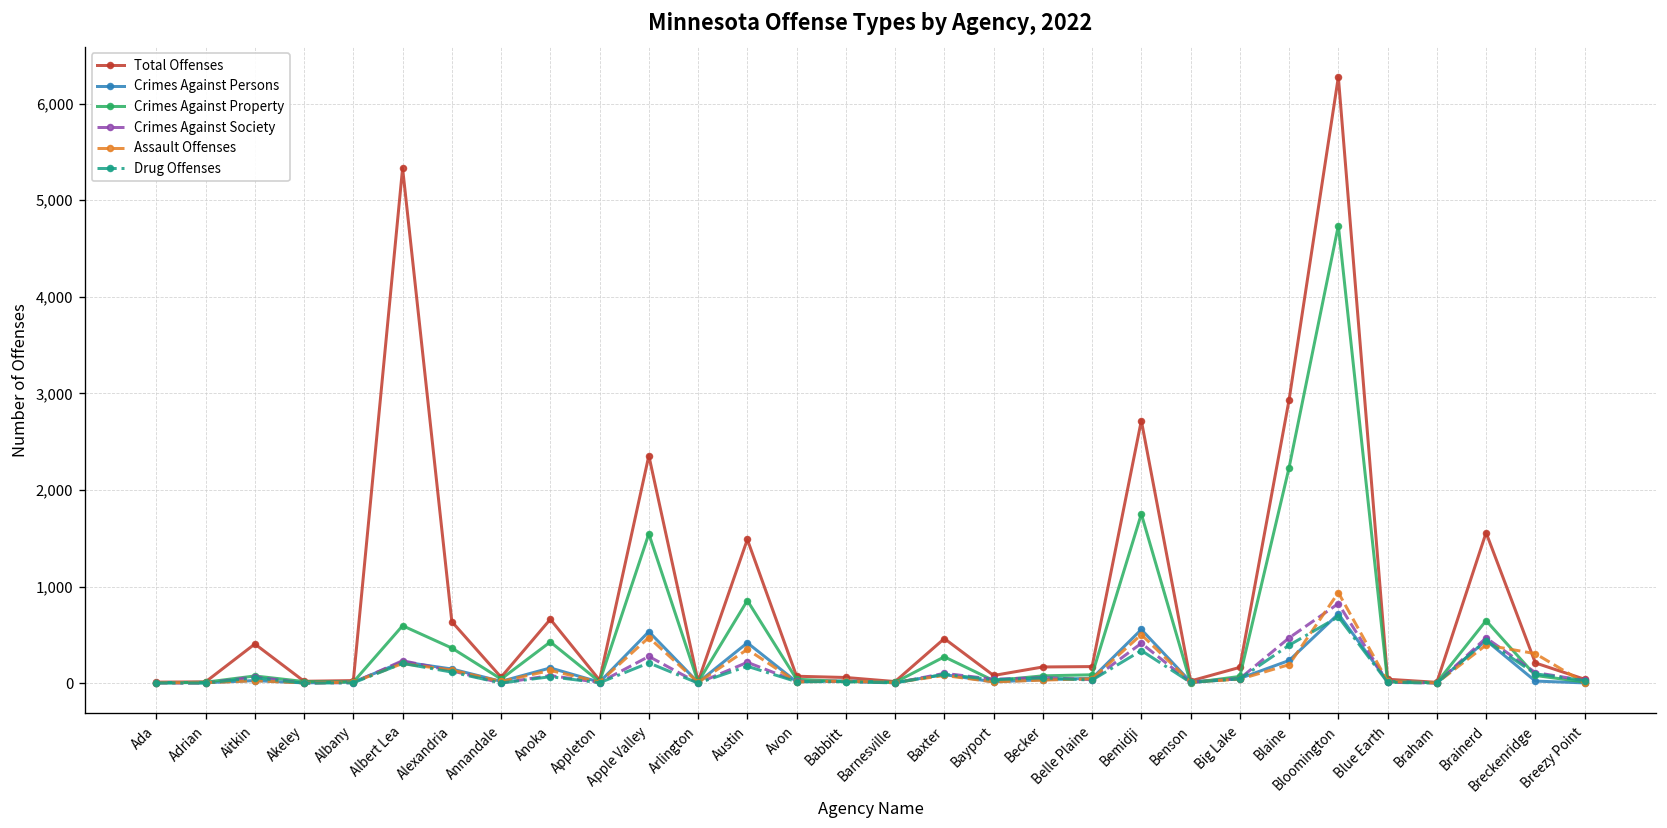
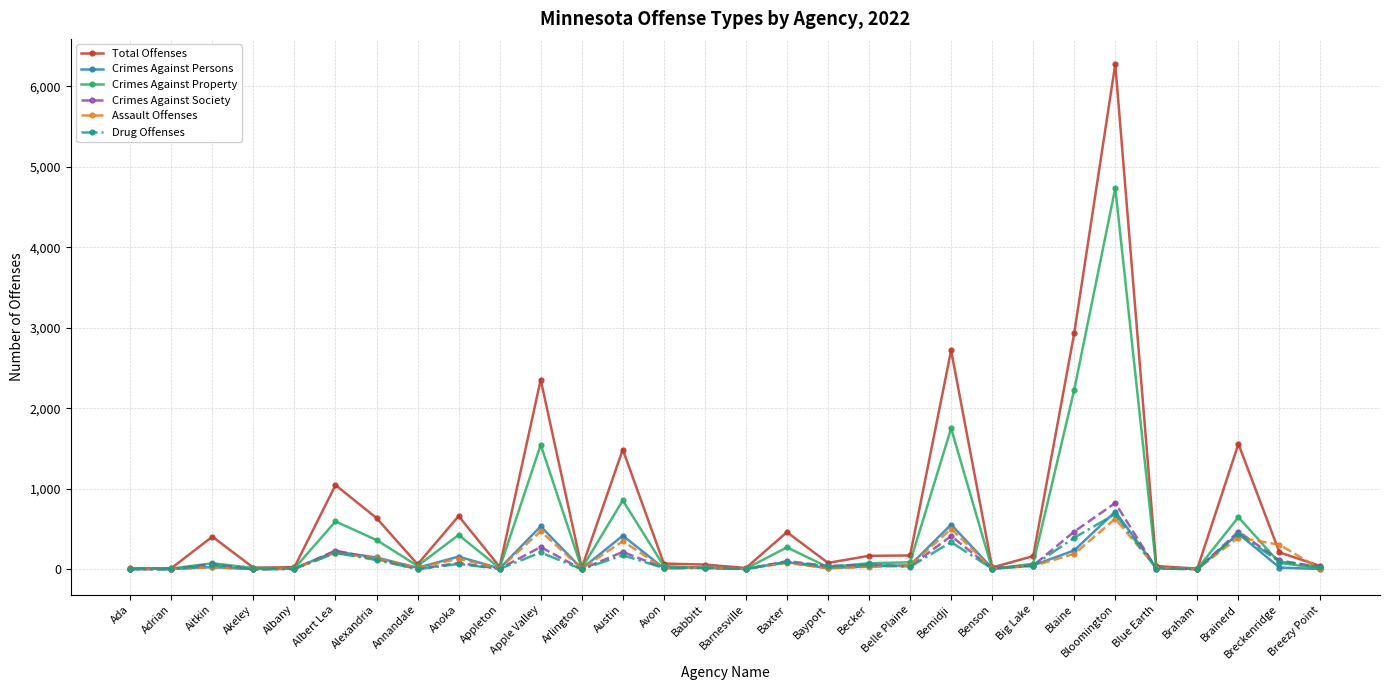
  {
    "Total Offenses": {
      "Aitkin": "400",
-     "Albert Lea": "5,300",
+     "Albert Lea": "1,000",
      "Alexandria": "600",
      "Anoka": "700",
      "Apple Valley": "2,400",
      "Austin": "1,500",
      "Babbitt": "100",
      "Baxter": "500",
      "Bayport": "100",
      "Becker": "200",
      "Belle Plaine": "200",
      "Bemidji": "2,700",
      "Big Lake": "200",
      "Blaine": "2,900",
      "Bloomington": "6,300",
      "Brainerd": "1,600",
      "Breckenridge": "200"
    },
    "Crimes Against Persons": {
      "Apple Valley": "500",
      "Austin": "400",
      "Bemidji": "600",
      "Blaine": "200",
      "Breckenridge": "0"
    },
    "Crimes Against Society": {
      "Apple Valley": "300",
      "Austin": "200",
      "Bemidji": "400",
      "Blaine": "500",
      "Bloomington": "800"
    },
    "Assault Offenses": {
      "Apple Valley": "500",
      "Austin": "300",
      "Bemidji": "500",
      "Blaine": "200",
-     "Bloomington": "900",
+     "Bloomington": "600",
      "Brainerd": "400",
      "Breckenridge": "300"
    }
  }
